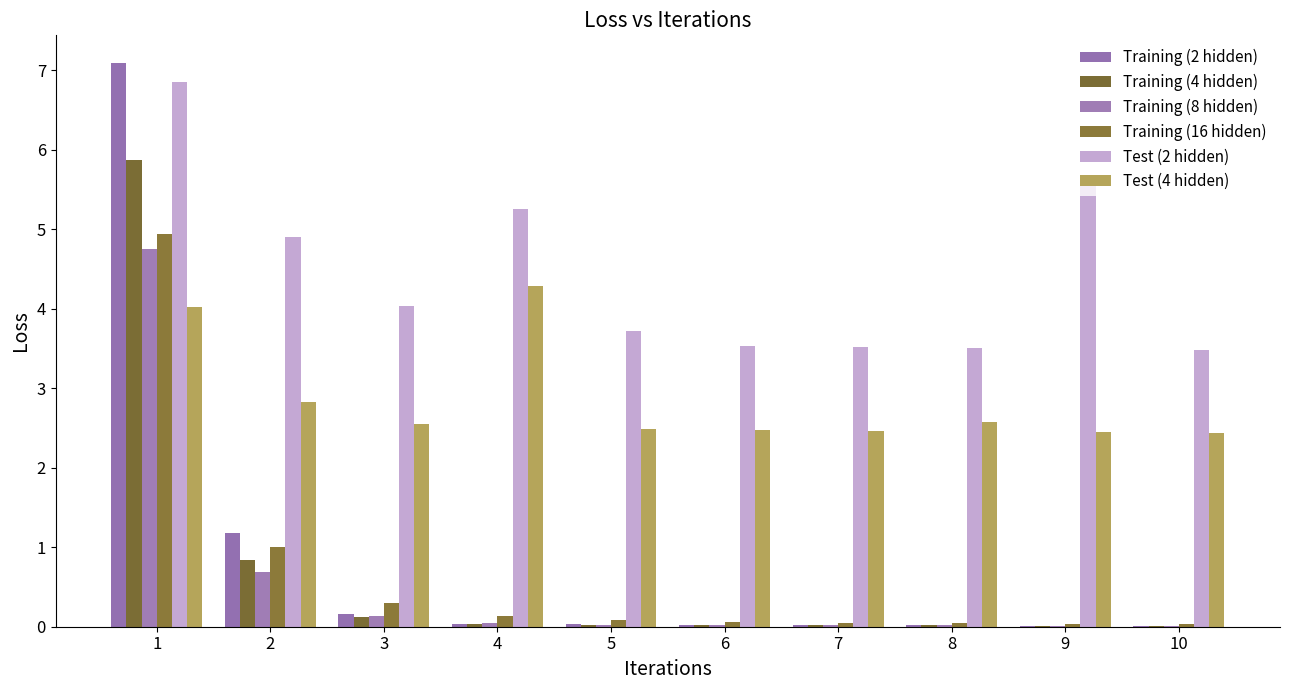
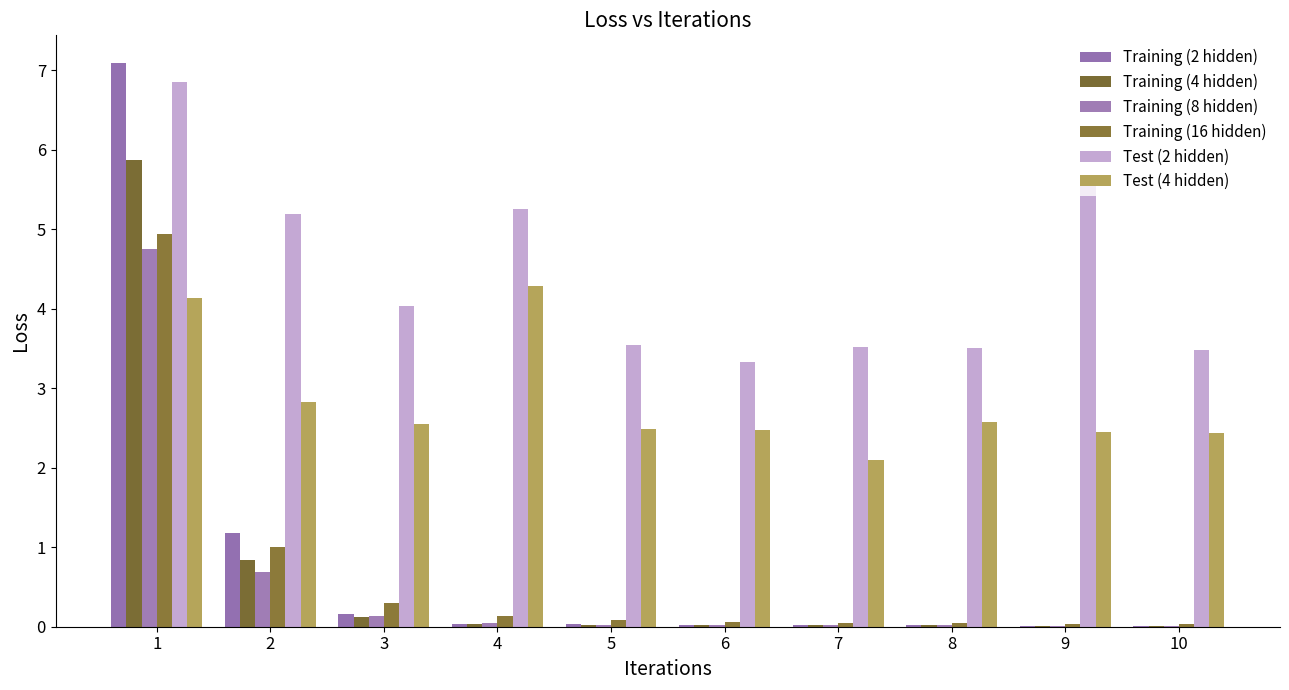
  {
    "Test (2 hidden)": {
      "1": 6.9,
-     "2": 4.9,
+     "2": 5.2,
      "3": 4.0,
      "4": 5.2,
-     "5": 3.7,
-     "6": 3.5,
+     "5": 3.5,
+     "6": 3.3,
      "7": 3.5,
      "8": 3.5,
      "10": 3.5
    },
    "Test (4 hidden)": {
-     "1": 4.0,
+     "1": 4.1,
      "2": 2.8,
      "3": 2.6,
      "4": 4.3,
      "5": 2.5,
      "6": 2.5,
-     "7": 2.5,
+     "7": 2.1,
      "8": 2.6,
      "9": 2.4,
      "10": 2.4
    }
  }
